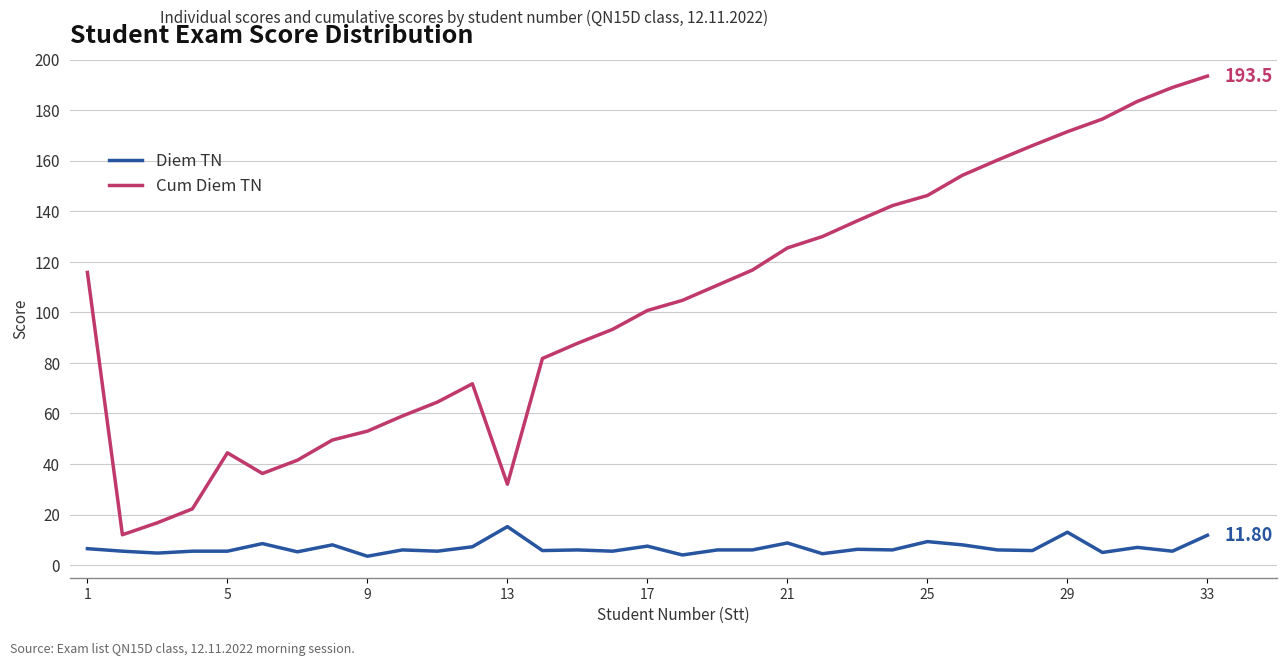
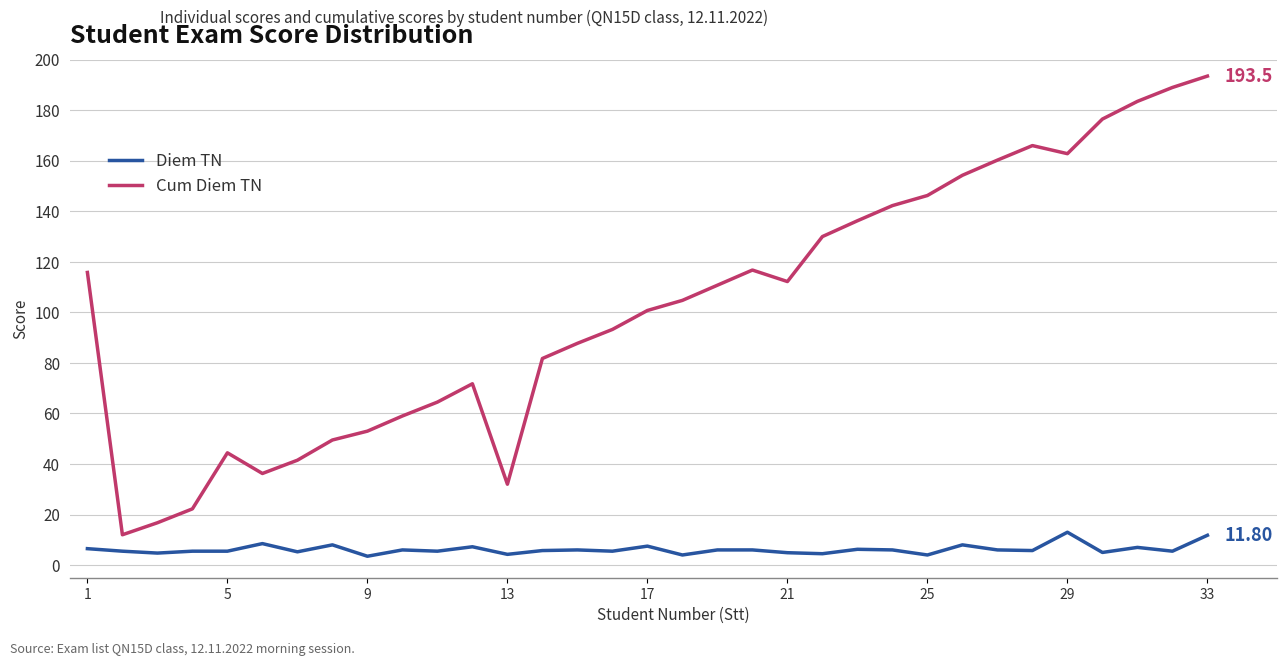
  {
    "Diem TN": {
      "1": 7,
      "5": 6,
      "9": 4,
-     "13": 15,
+     "13": 4,
      "17": 8,
-     "21": 9,
-     "25": 9,
+     "21": 5,
+     "25": 4,
      "29": 13
    },
    "Cum Diem TN": {
      "1": 116,
      "5": 44,
      "9": 53,
      "13": 32,
      "17": 101,
-     "21": 126,
+     "21": 112,
      "25": 146,
-     "29": 172
+     "29": 163
    }
  }
